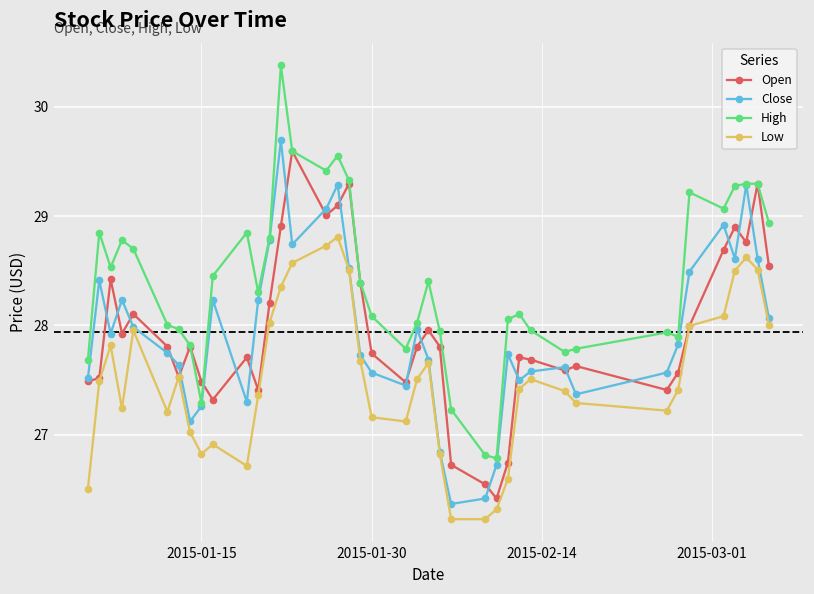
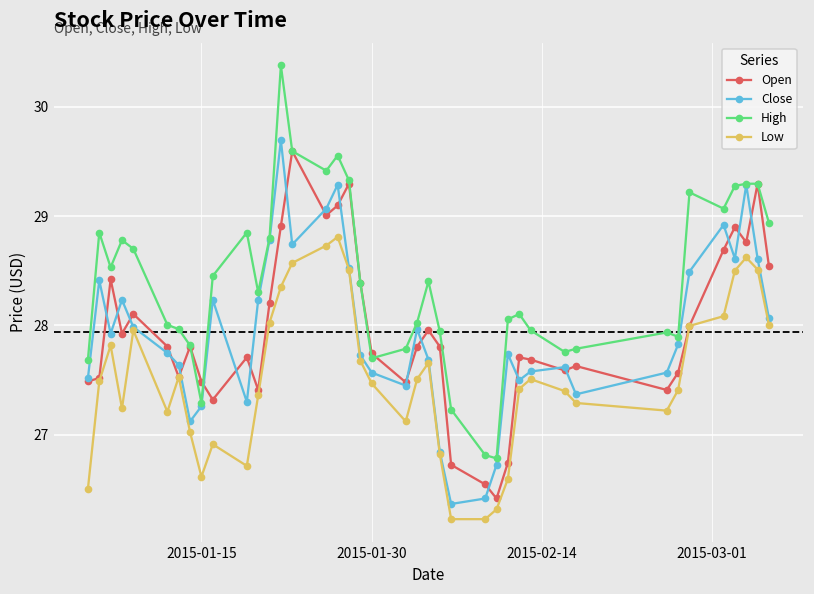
  {
    "Open": {
      "2015-01-15": 27.5,
      "2015-01-30": 27.7
    },
    "Close": {
      "2015-01-15": 27.3,
      "2015-01-30": 27.6
    },
    "High": {
      "2015-01-15": 27.3,
-     "2015-01-30": 28.1
+     "2015-01-30": 27.7
    },
    "Low": {
-     "2015-01-15": 26.8,
-     "2015-01-30": 27.2
+     "2015-01-15": 26.6,
+     "2015-01-30": 27.5
    }
  }
